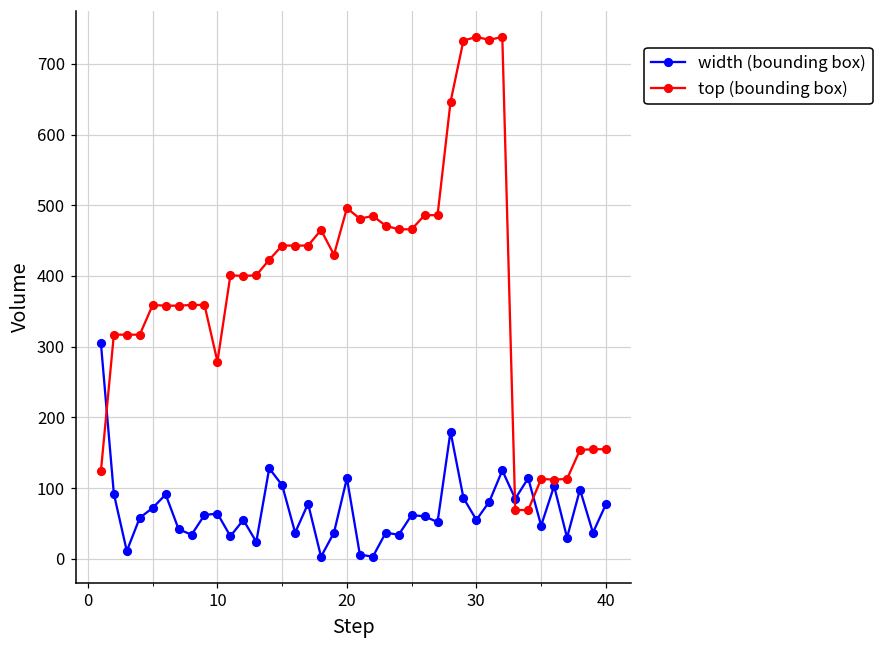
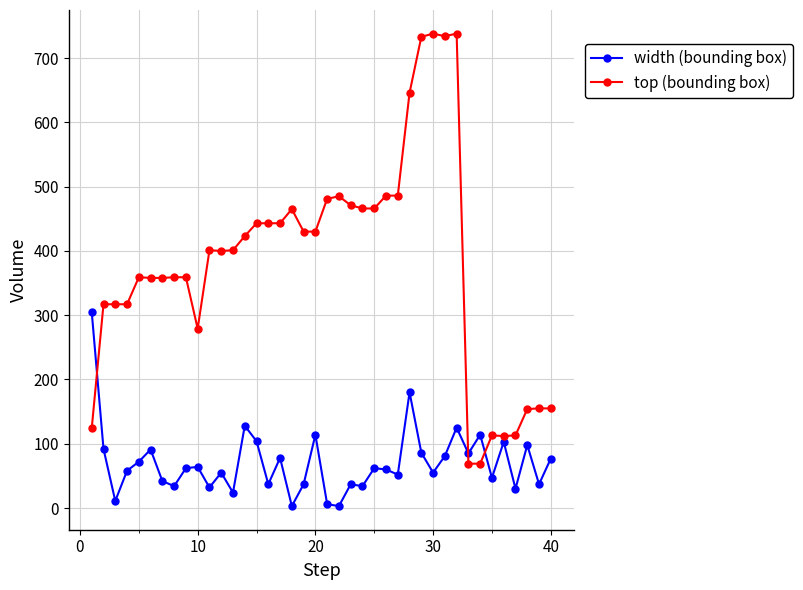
  {
    "width (bounding box)": {
      "10": 60,
      "20": 110,
      "30": 60,
      "40": 80
    },
    "top (bounding box)": {
      "10": 280,
-     "20": 500,
+     "20": 430,
      "30": 740,
      "40": 160
    }
  }
